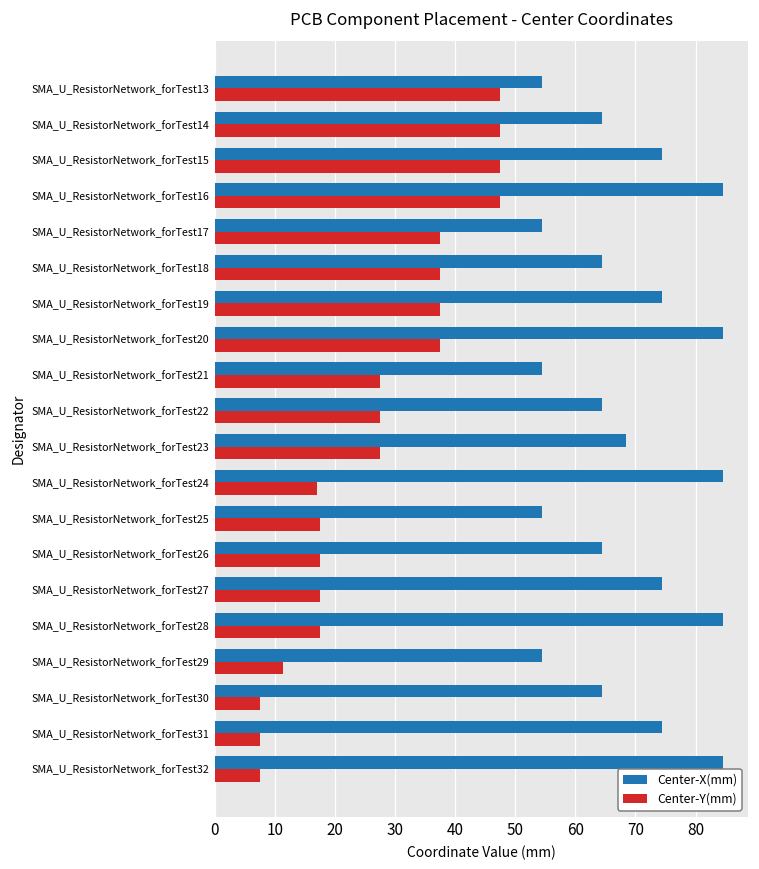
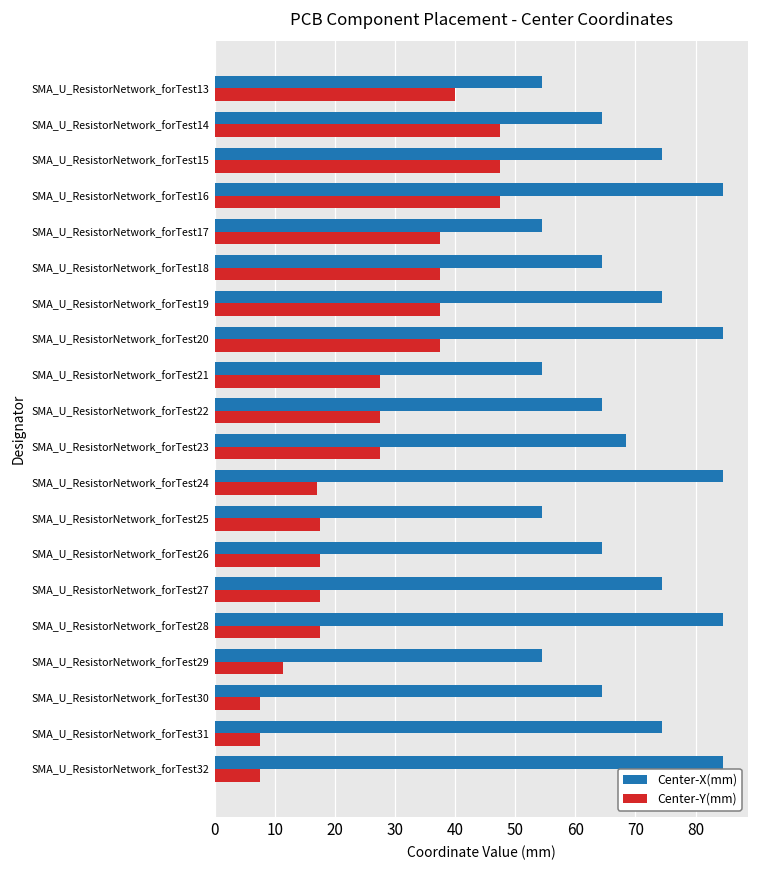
  {
    "Center-X(mm)": {
      "SMA_U_ResistorNetwork_forTest13": 55,
      "SMA_U_ResistorNetwork_forTest14": 65,
      "SMA_U_ResistorNetwork_forTest15": 75,
      "SMA_U_ResistorNetwork_forTest16": 85,
      "SMA_U_ResistorNetwork_forTest17": 55,
      "SMA_U_ResistorNetwork_forTest18": 65,
      "SMA_U_ResistorNetwork_forTest19": 75,
      "SMA_U_ResistorNetwork_forTest20": 85,
      "SMA_U_ResistorNetwork_forTest21": 55,
      "SMA_U_ResistorNetwork_forTest22": 65,
      "SMA_U_ResistorNetwork_forTest23": 69,
      "SMA_U_ResistorNetwork_forTest24": 85,
      "SMA_U_ResistorNetwork_forTest25": 55,
      "SMA_U_ResistorNetwork_forTest26": 65,
      "SMA_U_ResistorNetwork_forTest27": 75,
      "SMA_U_ResistorNetwork_forTest28": 85,
      "SMA_U_ResistorNetwork_forTest29": 55,
      "SMA_U_ResistorNetwork_forTest30": 65,
      "SMA_U_ResistorNetwork_forTest31": 75,
      "SMA_U_ResistorNetwork_forTest32": 85
    },
    "Center-Y(mm)": {
-     "SMA_U_ResistorNetwork_forTest13": 48,
+     "SMA_U_ResistorNetwork_forTest13": 40,
      "SMA_U_ResistorNetwork_forTest14": 48,
      "SMA_U_ResistorNetwork_forTest15": 48,
      "SMA_U_ResistorNetwork_forTest16": 48,
      "SMA_U_ResistorNetwork_forTest17": 38,
      "SMA_U_ResistorNetwork_forTest18": 38,
      "SMA_U_ResistorNetwork_forTest19": 38,
      "SMA_U_ResistorNetwork_forTest20": 38,
      "SMA_U_ResistorNetwork_forTest21": 28,
      "SMA_U_ResistorNetwork_forTest22": 28,
      "SMA_U_ResistorNetwork_forTest23": 28,
      "SMA_U_ResistorNetwork_forTest24": 17,
      "SMA_U_ResistorNetwork_forTest25": 18,
      "SMA_U_ResistorNetwork_forTest26": 18,
      "SMA_U_ResistorNetwork_forTest27": 18,
      "SMA_U_ResistorNetwork_forTest28": 18,
      "SMA_U_ResistorNetwork_forTest29": 11,
      "SMA_U_ResistorNetwork_forTest30": 8,
      "SMA_U_ResistorNetwork_forTest31": 8,
      "SMA_U_ResistorNetwork_forTest32": 8
    }
  }
